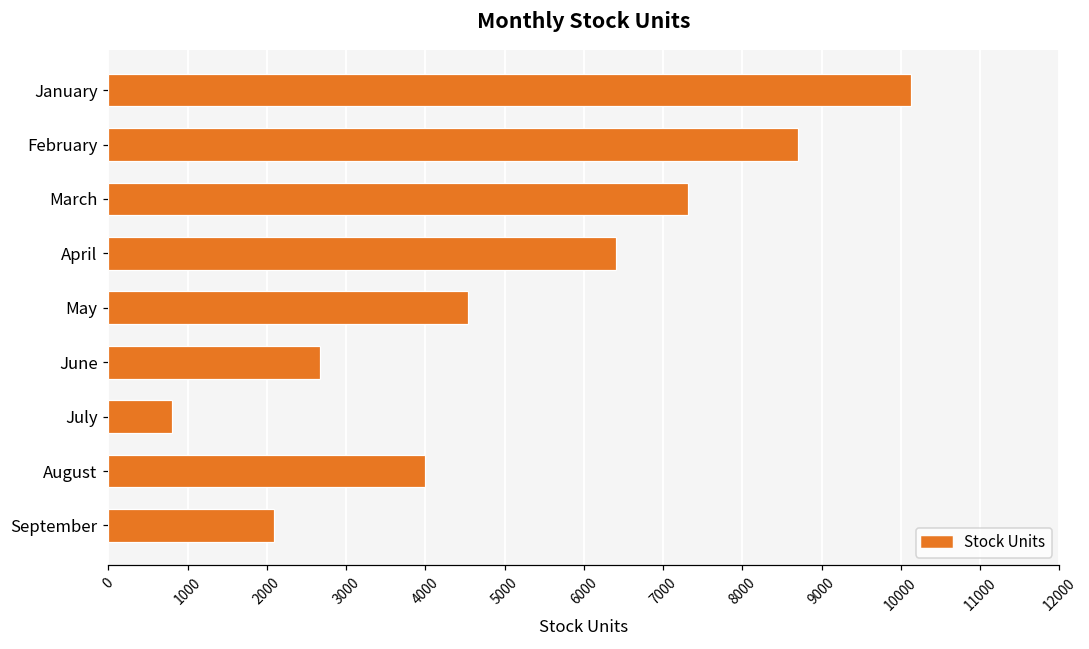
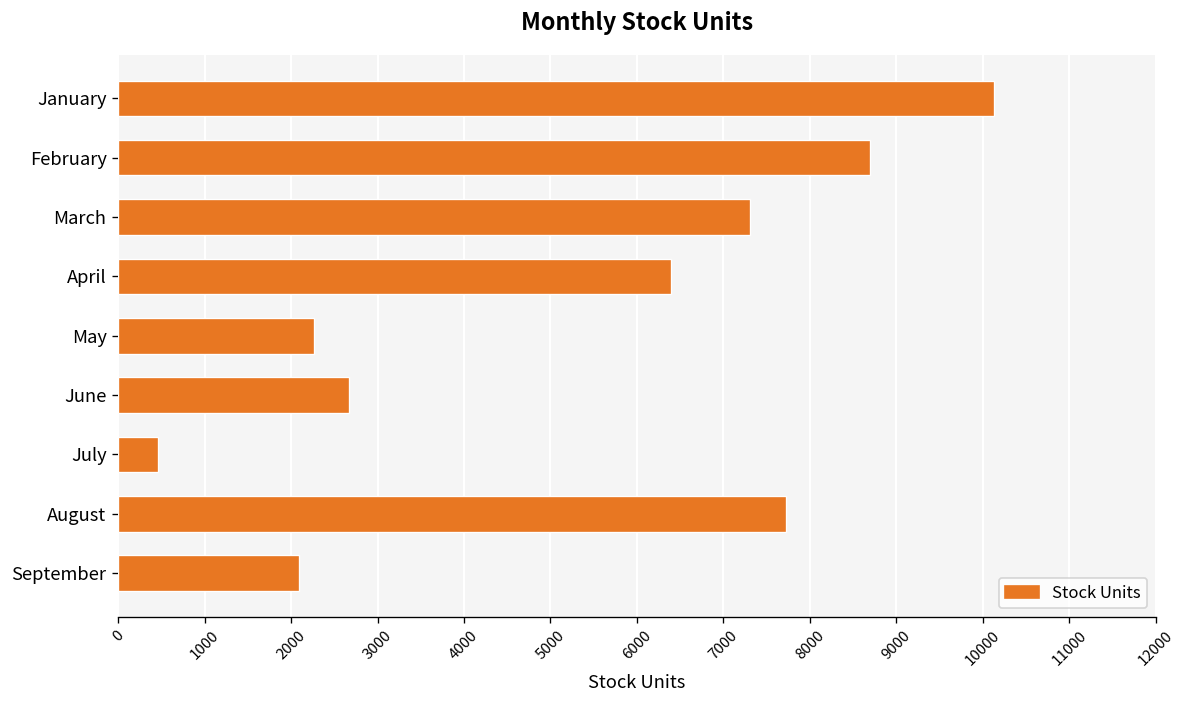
  {
    "January": 10100,
    "February": 8700,
    "March": 7300,
    "April": 6400,
-   "May": 4500,
+   "May": 2300,
    "June": 2700,
-   "July": 800,
-   "August": 4000,
+   "July": 500,
+   "August": 7700,
    "September": 2100
  }
